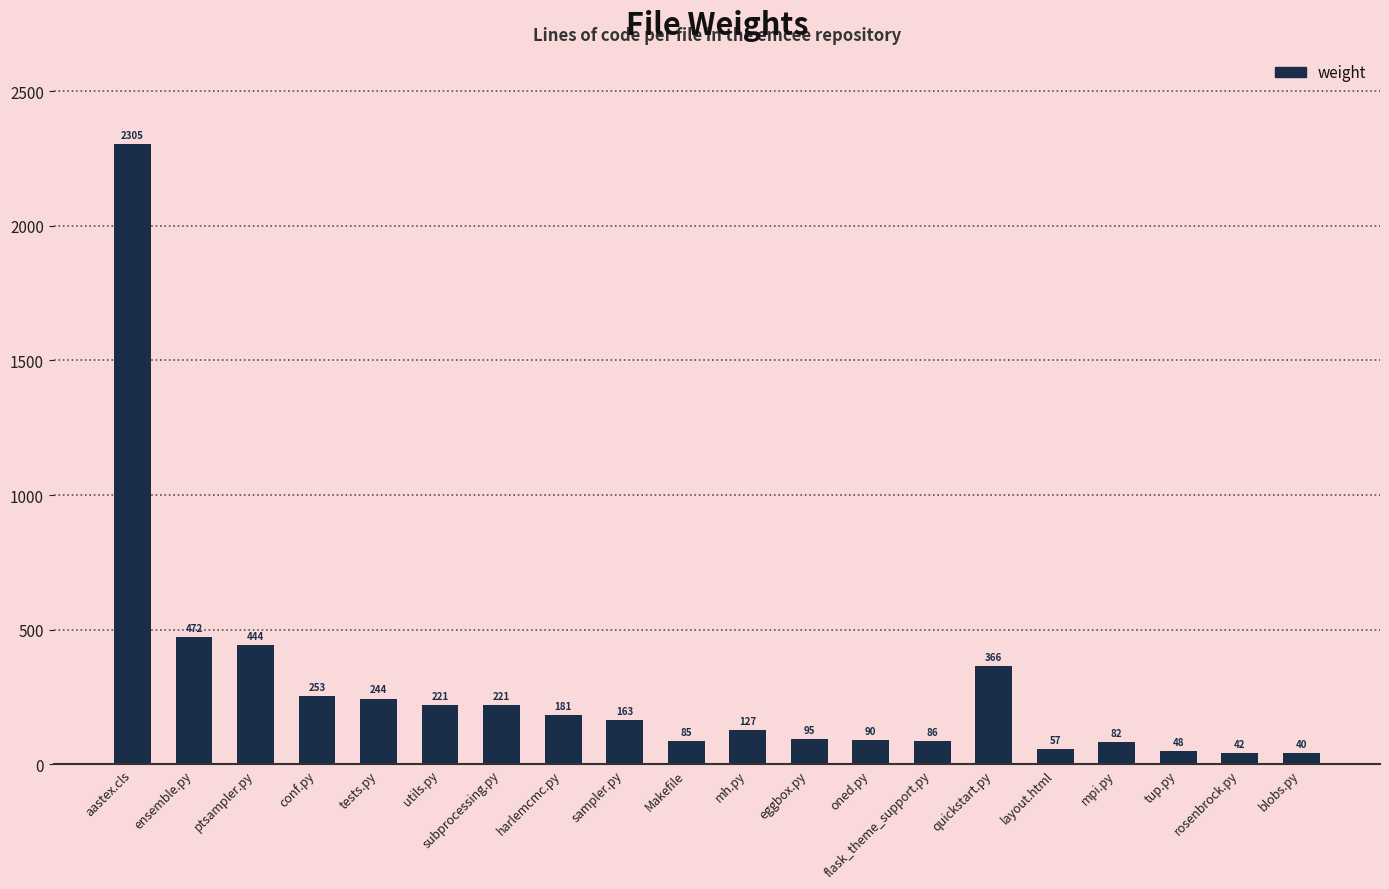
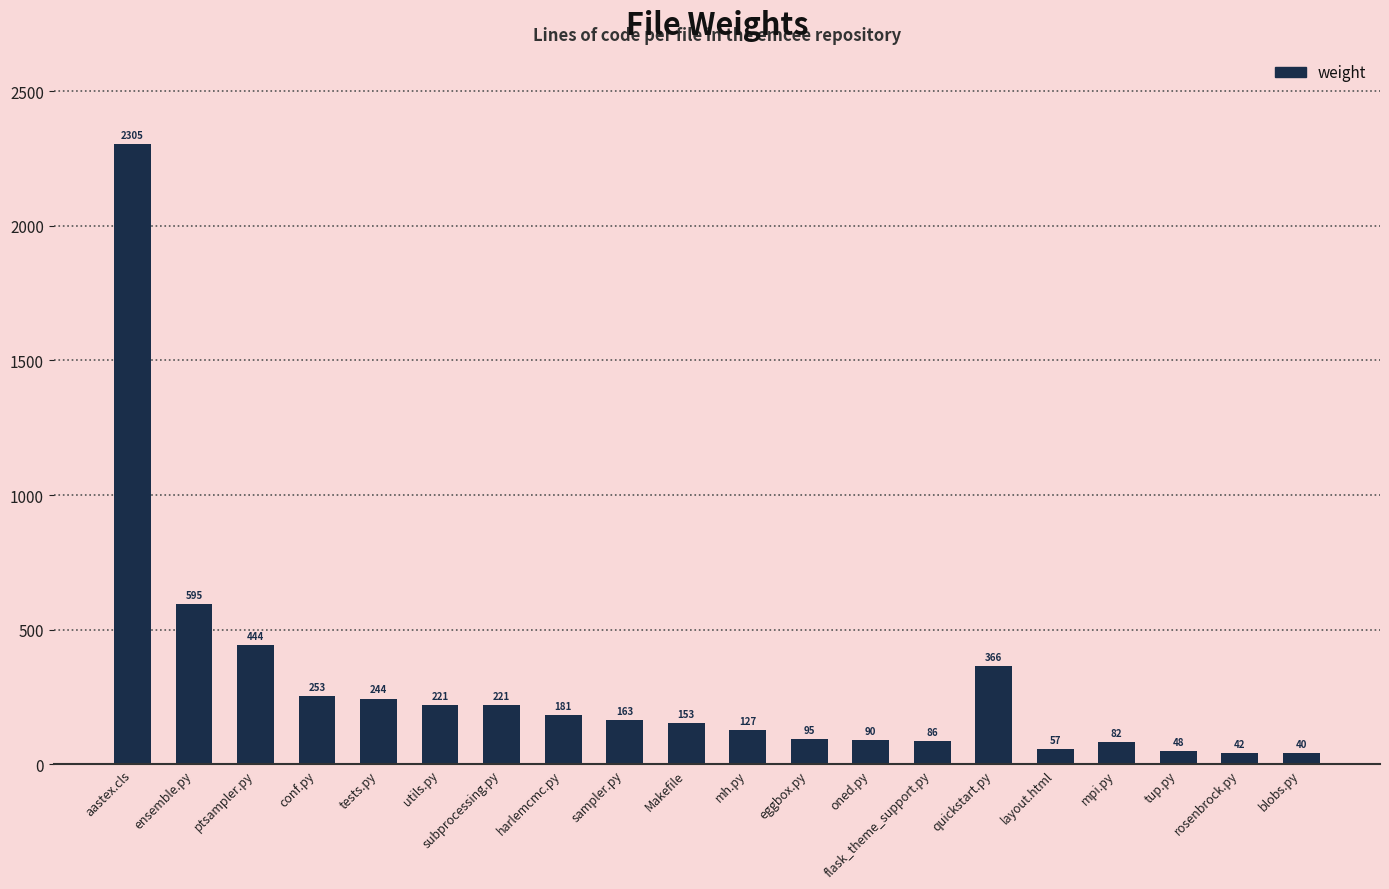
  {
    "aastex.cls": 2305,
-   "ensemble.py": 472,
+   "ensemble.py": 595,
    "ptsampler.py": 444,
    "conf.py": 253,
    "tests.py": 244,
    "utils.py": 221,
    "subprocessing.py": 221,
    "harlemcmc.py": 181,
    "sampler.py": 163,
-   "Makefile": 85,
+   "Makefile": 153,
    "mh.py": 127,
    "eggbox.py": 95,
    "oned.py": 90,
    "flask_theme_support.py": 86,
    "quickstart.py": 366,
    "layout.html": 57,
    "mpi.py": 82,
    "tup.py": 48,
    "rosenbrock.py": 42,
    "blobs.py": 40
  }
